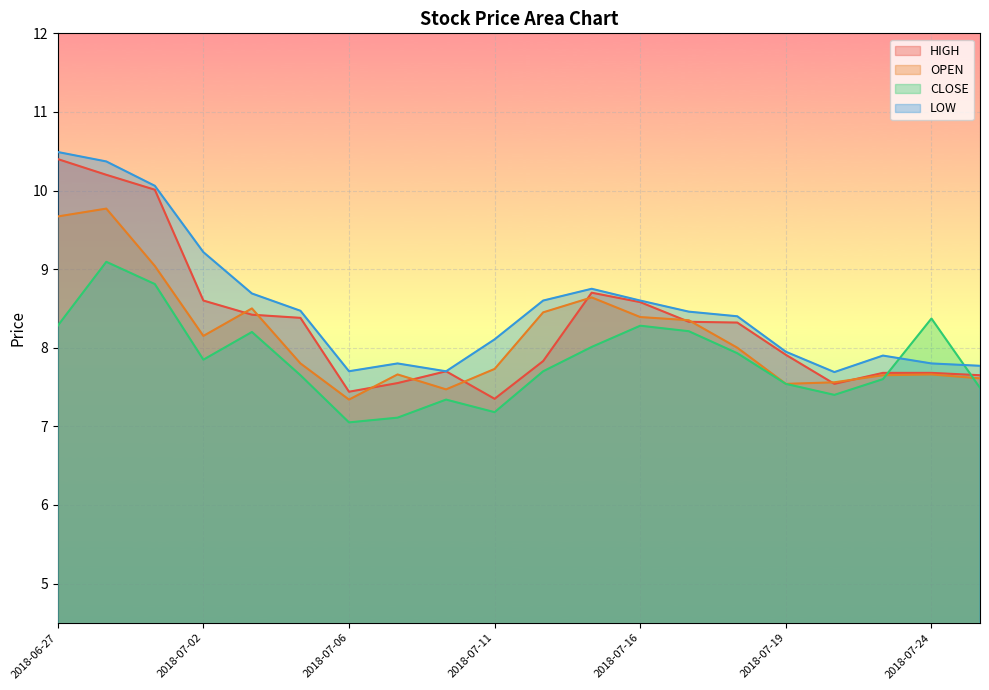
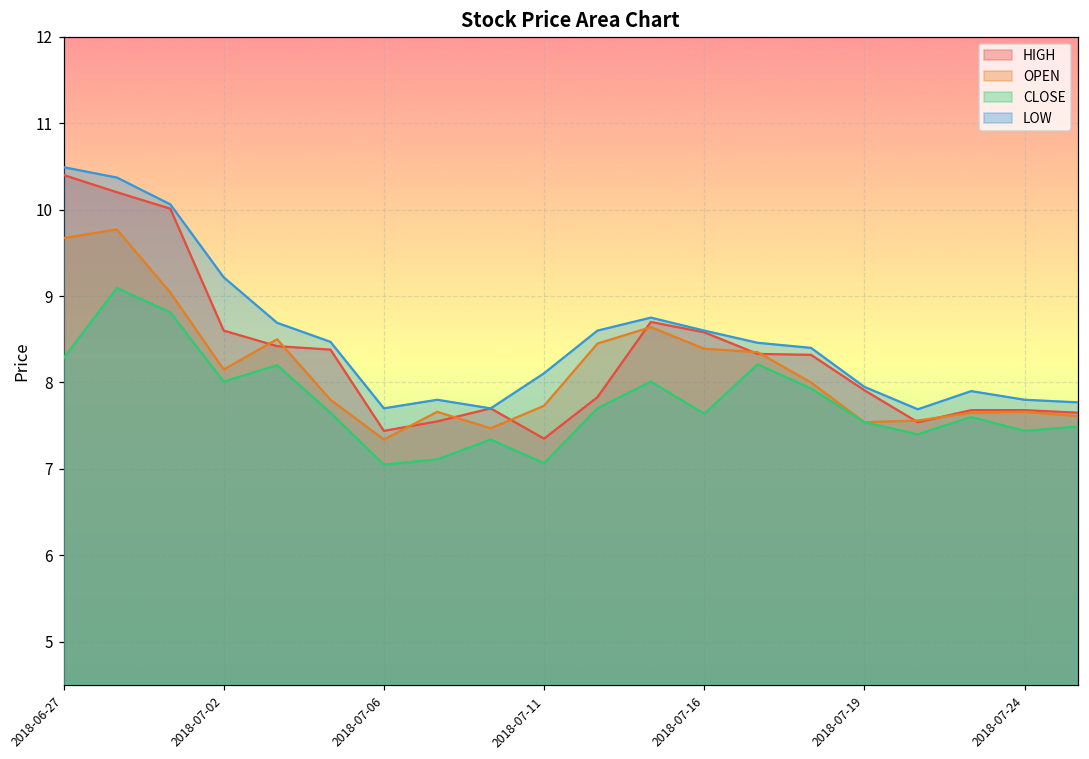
  {
    "CLOSE": {
      "2018-06-27": 8.3,
-     "2018-07-02": 7.8,
+     "2018-07-02": 8.0,
      "2018-07-06": 7.1,
-     "2018-07-11": 7.2,
-     "2018-07-16": 8.3,
-     "2018-07-24": 8.4
+     "2018-07-11": 7.1,
+     "2018-07-16": 7.6,
+     "2018-07-24": 7.4
    },
    "LOW": {
      "2018-06-27": 10.5,
      "2018-07-02": 9.2,
      "2018-07-06": 7.7,
      "2018-07-11": 8.1,
      "2018-07-19": 7.9,
      "2018-07-24": 7.8
    }
  }
